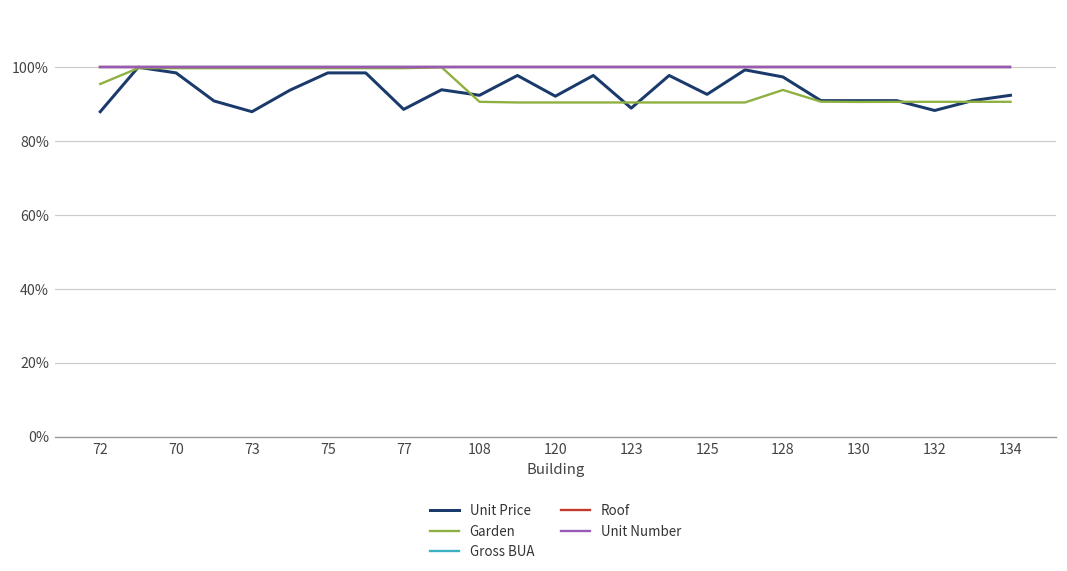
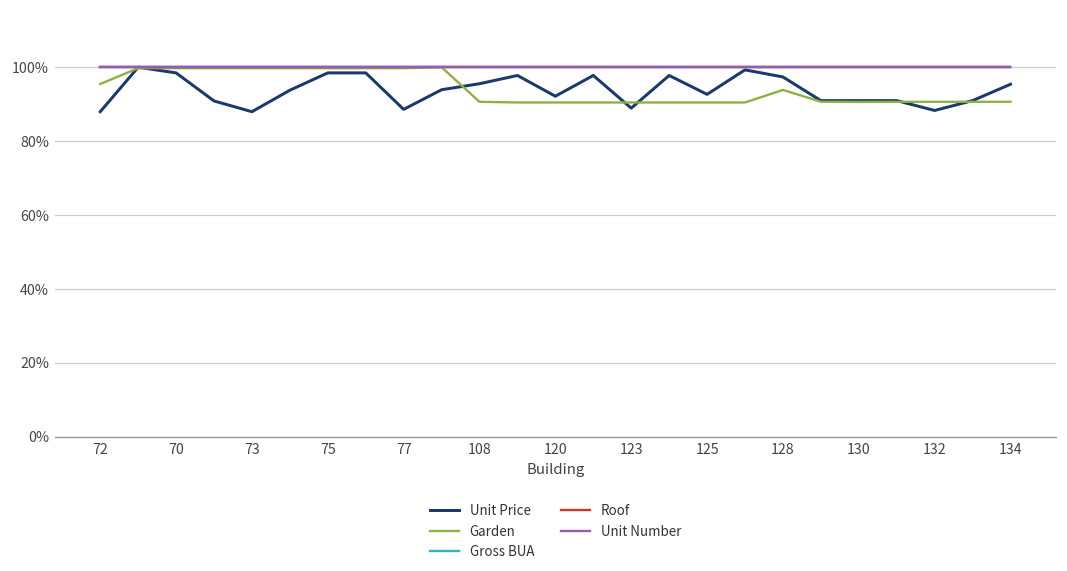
  {
    "Unit Price": {
      "72": "88%",
      "70": "98%",
      "73": "88%",
      "75": "98%",
      "77": "89%",
-     "108": "92%",
+     "108": "96%",
      "120": "92%",
      "123": "89%",
      "125": "93%",
      "128": "97%",
      "132": "88%",
-     "134": "92%"
+     "134": "95%"
    },
    "Garden": {
      "72": "95%",
      "108": "91%",
      "120": "90%",
      "123": "90%",
      "125": "90%",
      "128": "94%",
      "132": "91%",
      "134": "91%"
    },
    "Unit Number": {
      "72": "100%",
      "108": "100%",
      "120": "100%",
      "123": "100%",
      "125": "100%",
      "128": "100%",
      "130": "100%",
      "132": "100%",
      "134": "100%"
    }
  }
